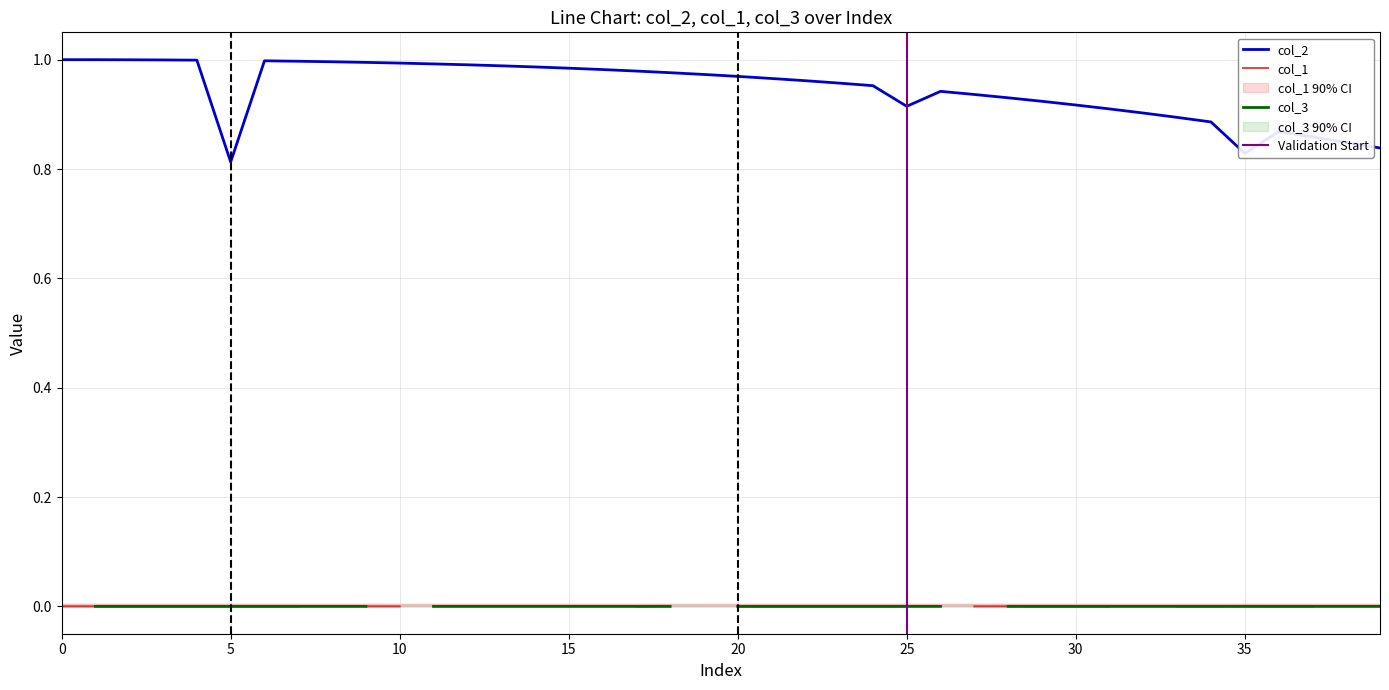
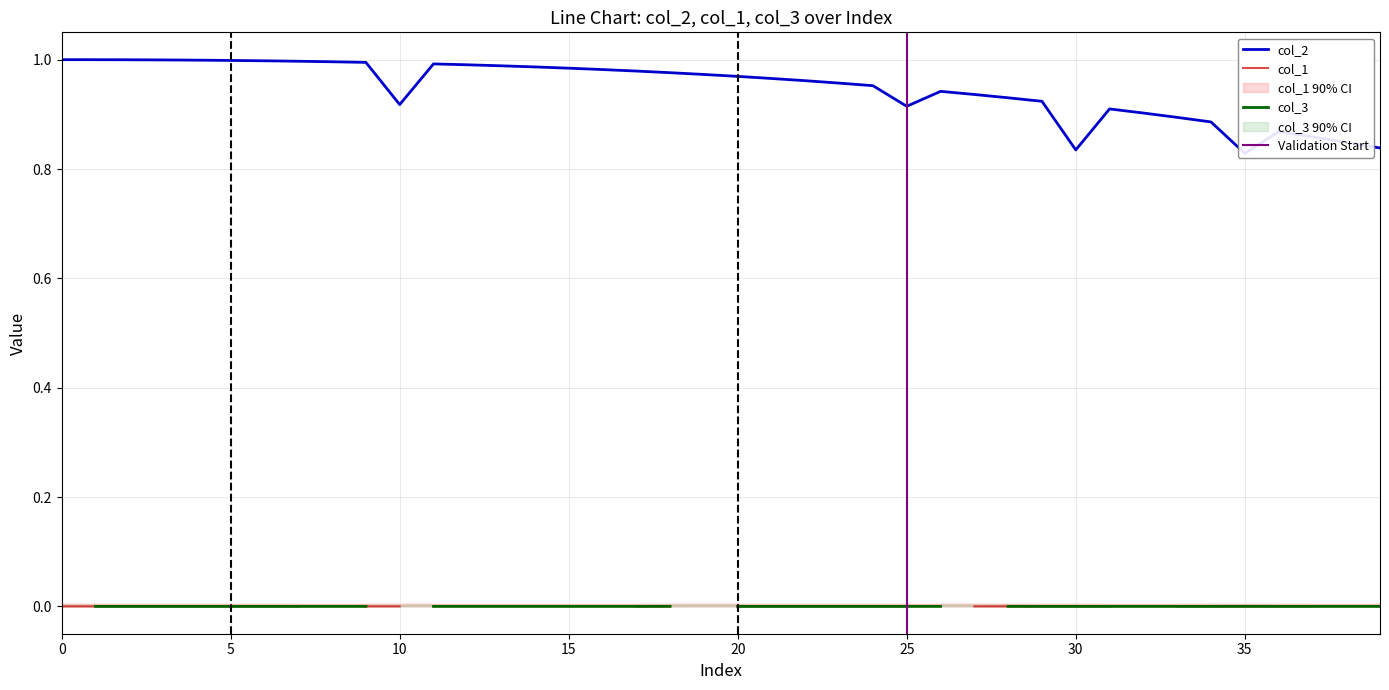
  {
    "col_2": {
      "0": 1.00,
-     "5": 0.81,
-     "10": 0.99,
+     "5": 1.00,
+     "10": 0.92,
      "15": 0.98,
      "20": 0.97,
      "25": 0.91,
-     "30": 0.92
+     "30": 0.83
    }
  }
